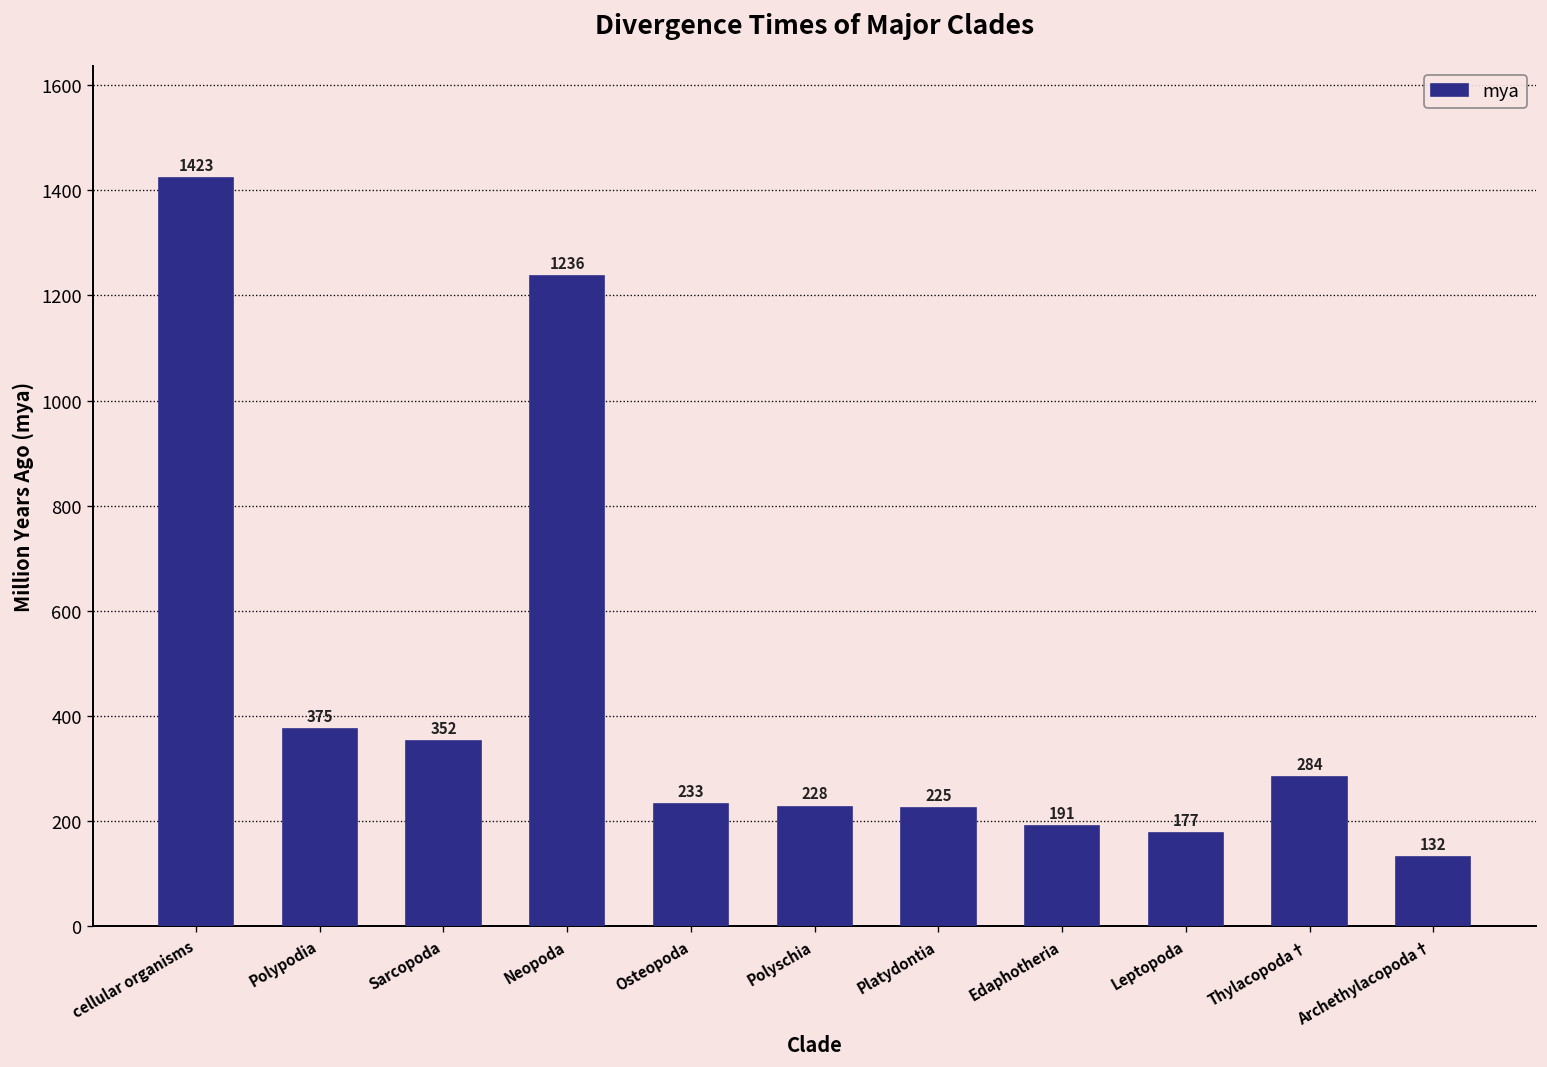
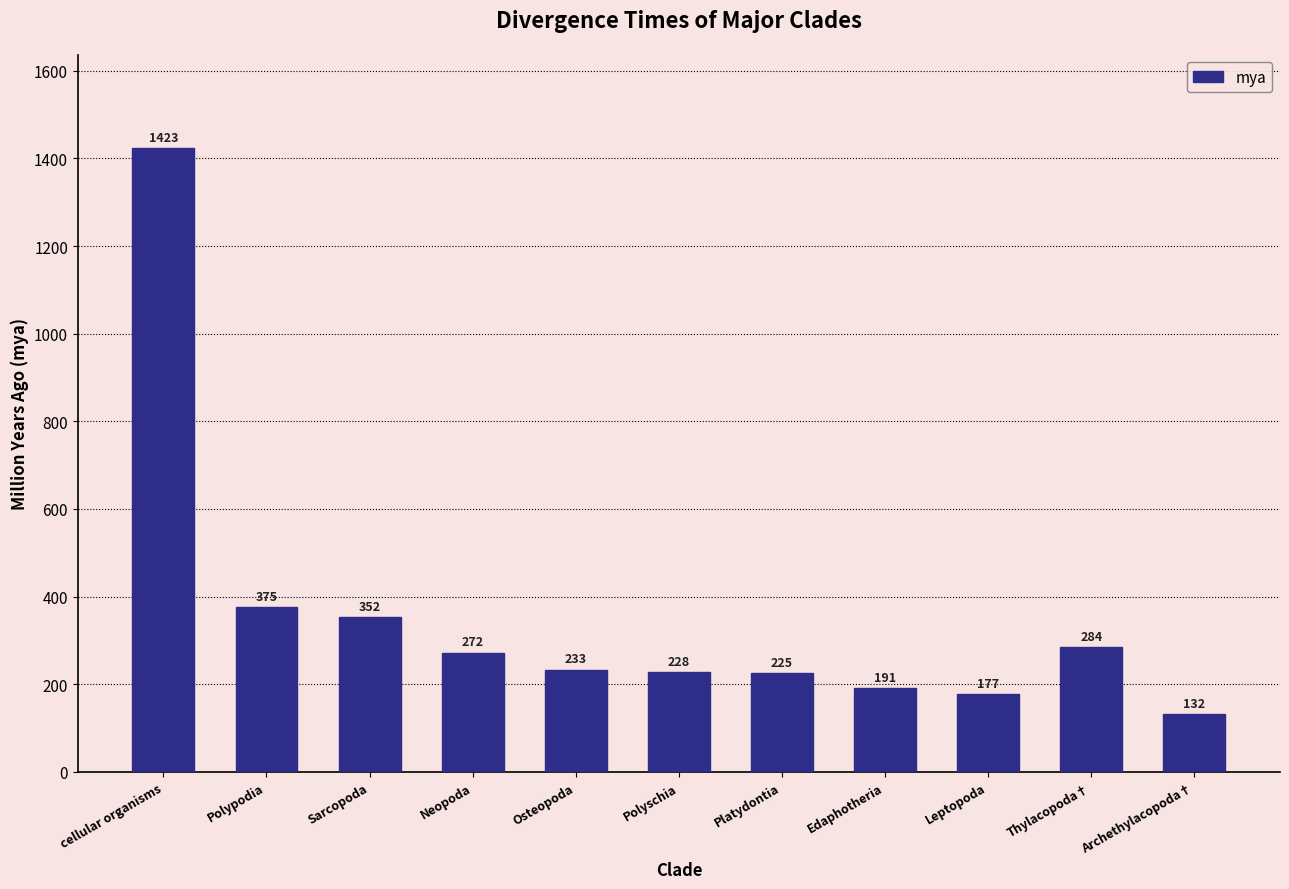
  {
    "cellular organisms": 1423,
    "Polypodia": 375,
    "Sarcopoda": 352,
-   "Neopoda": 1236,
+   "Neopoda": 272,
    "Osteopoda": 233,
    "Polyschia": 228,
    "Platydontia": 225,
    "Edaphotheria": 191,
    "Leptopoda": 177,
    "Thylacopoda†": 284,
    "Archethylacopoda†": 132
  }
